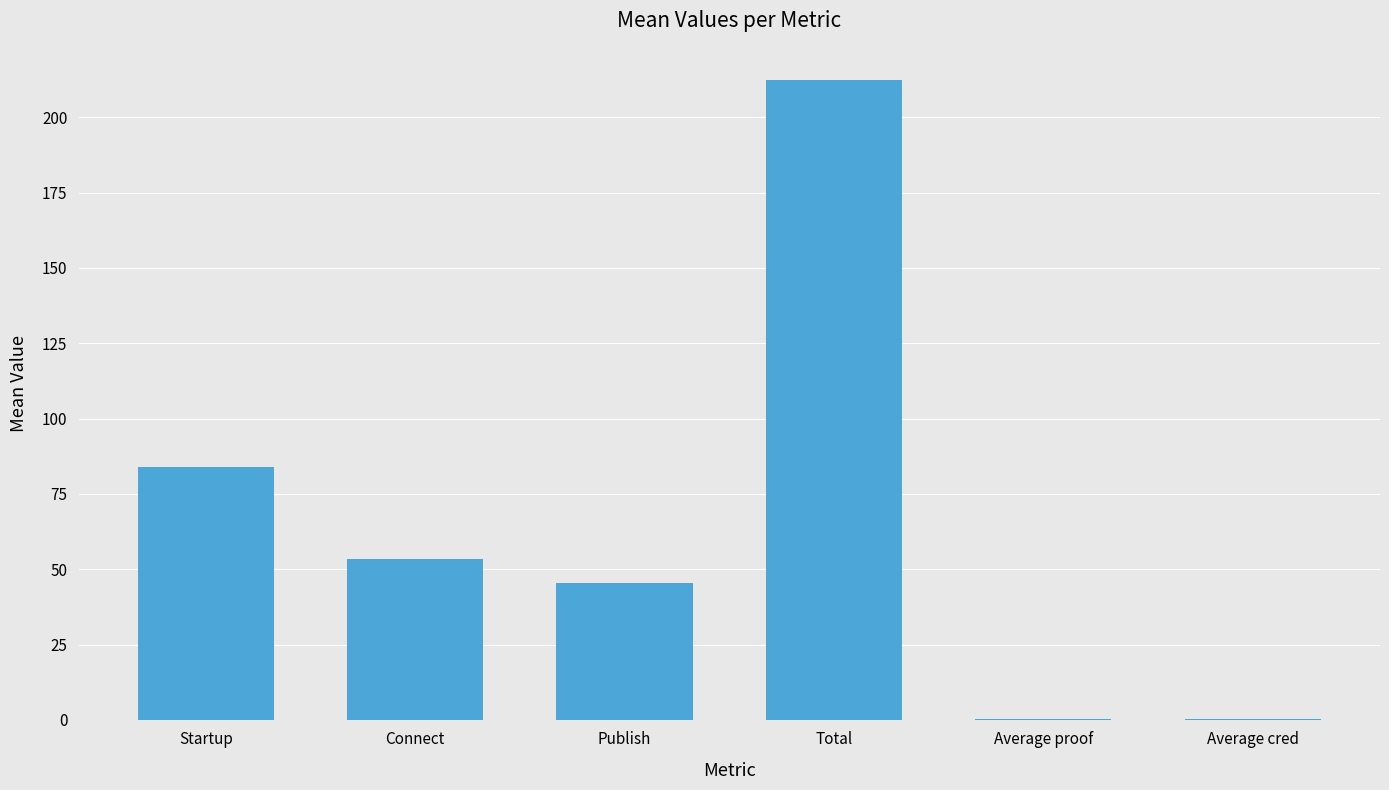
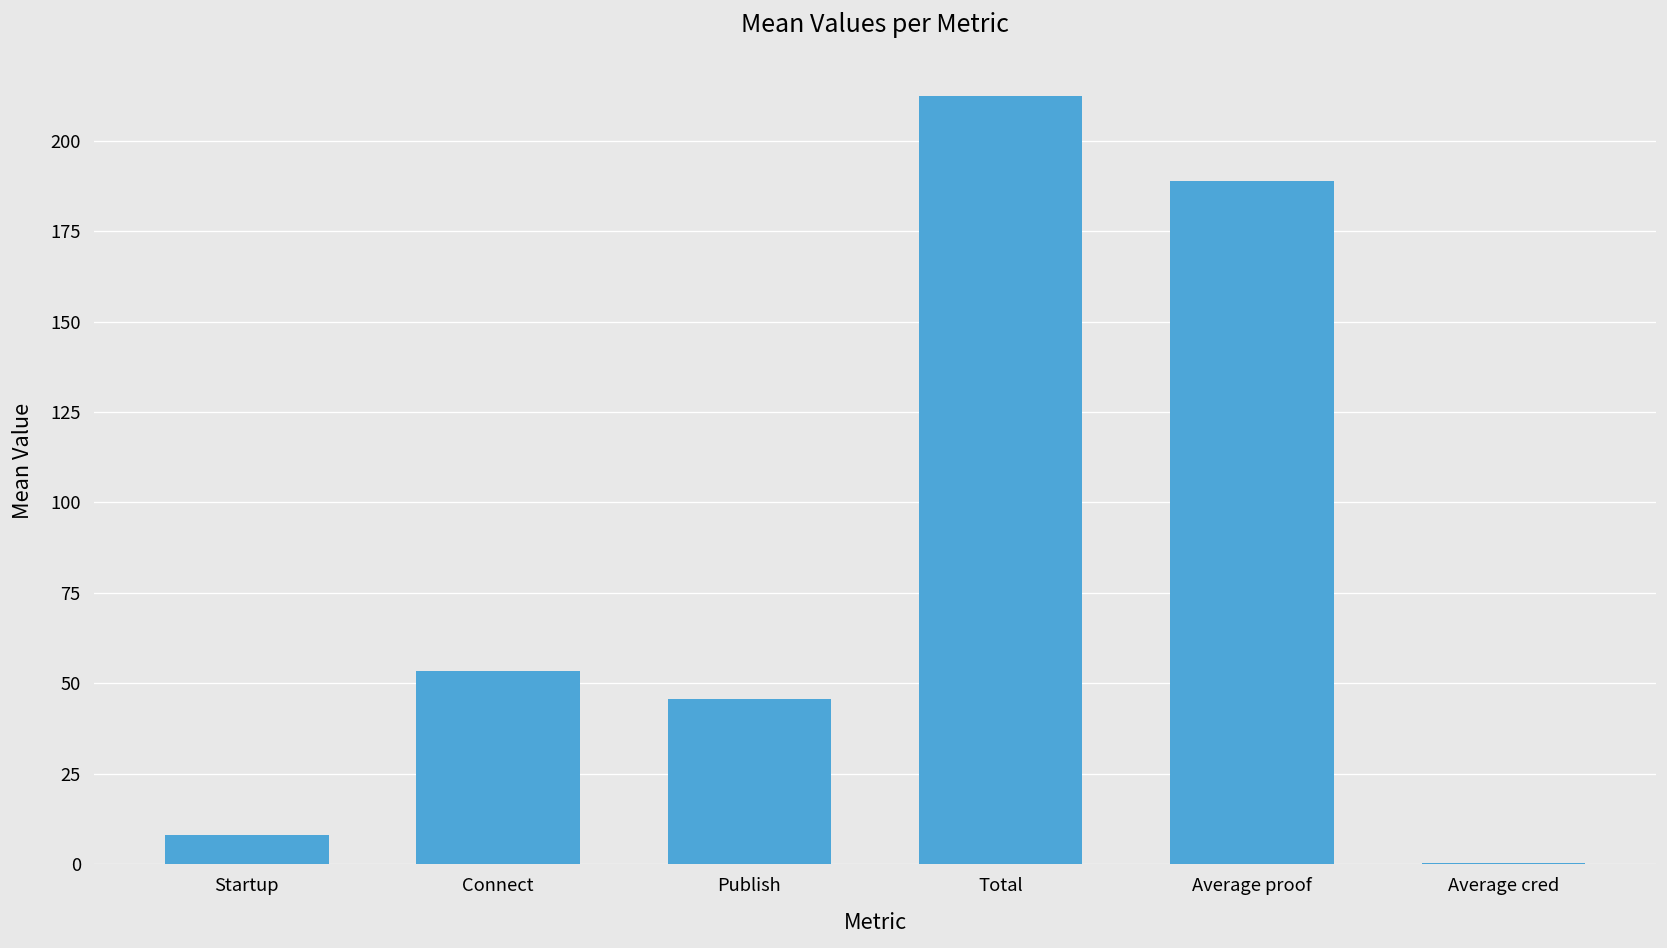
  {
-   "Startup": 84,
+   "Startup": 8,
    "Connect": 53,
    "Publish": 46,
    "Total": 212,
-   "Average proof": 0
+   "Average proof": 189
  }
